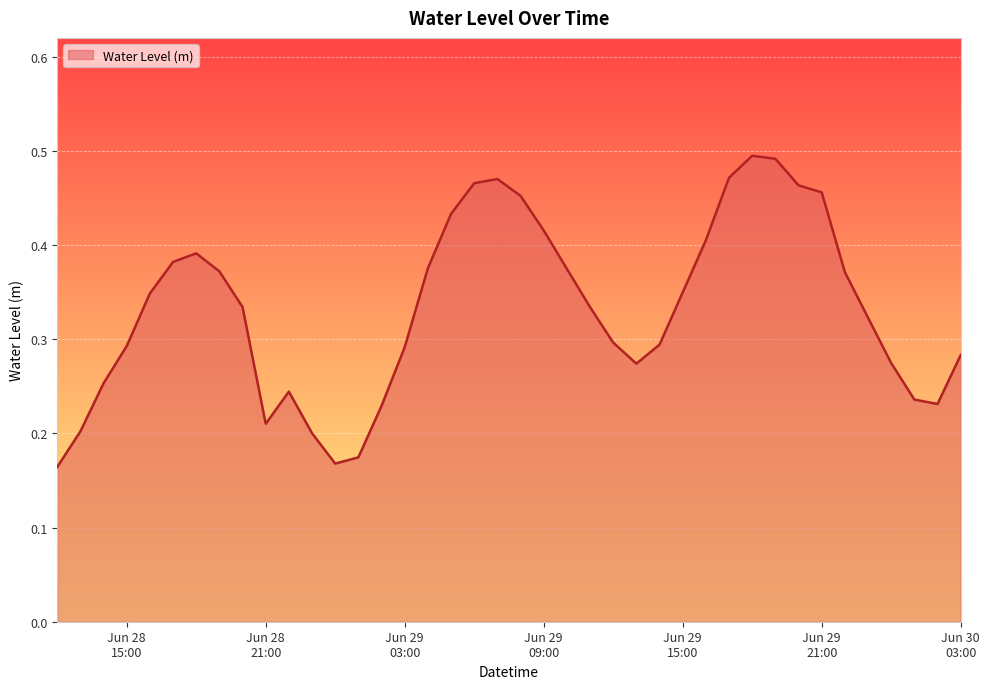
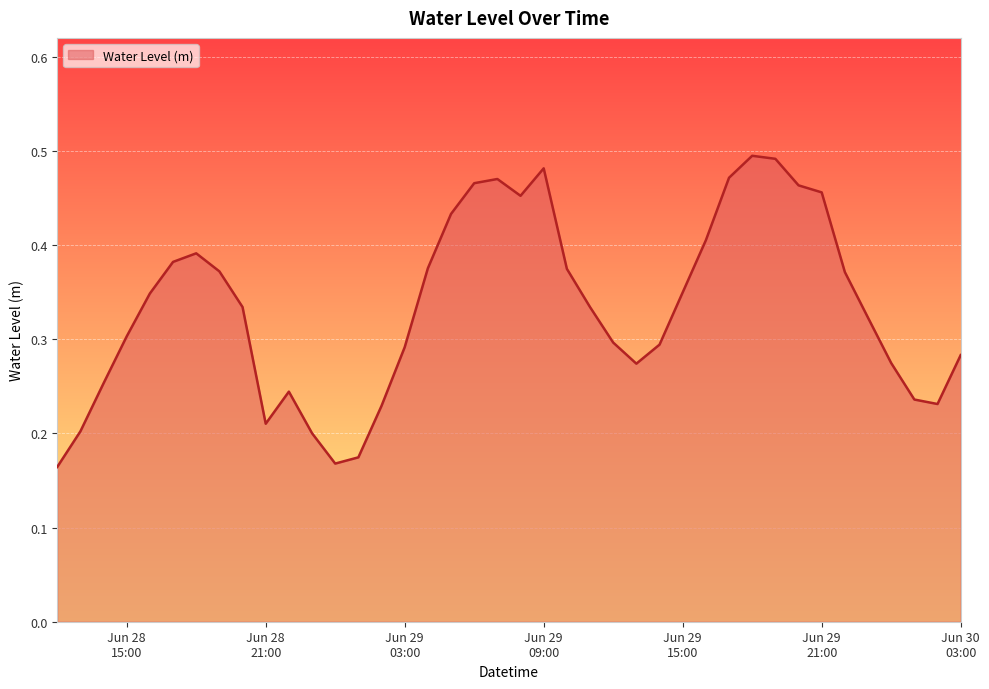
  {
-   "Jun 28 15:00": 0.29,
+   "Jun 28 15:00": 0.30,
    "Jun 28 21:00": 0.21,
    "Jun 29 03:00": 0.29,
-   "Jun 29 09:00": 0.42,
+   "Jun 29 09:00": 0.48,
    "Jun 29 15:00": 0.35,
    "Jun 29 21:00": 0.46,
    "Jun 30 03:00": 0.28
  }
